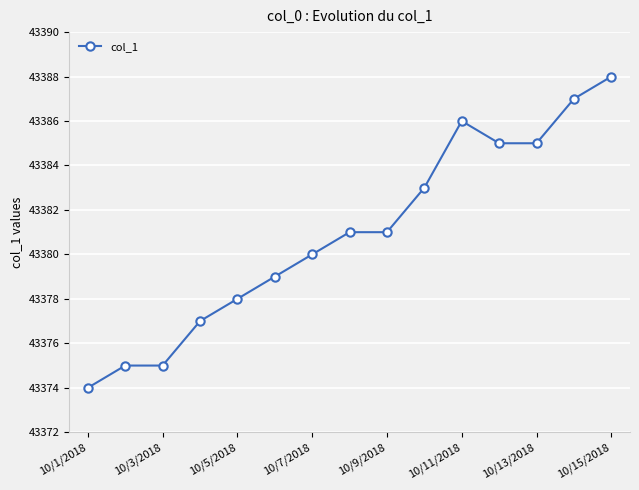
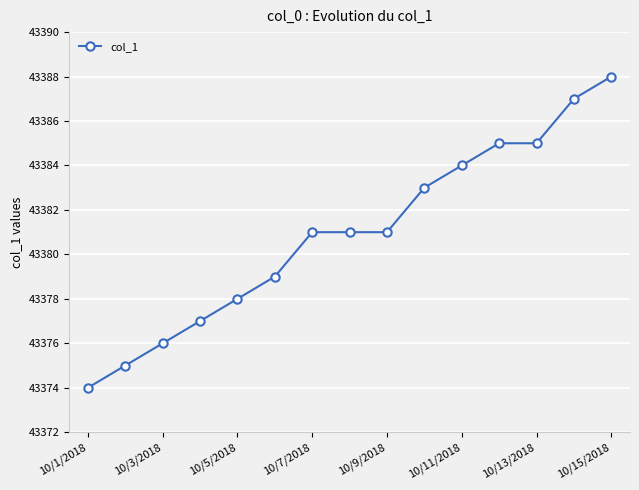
  {
    "10/1/2018": 43374,
-   "10/3/2018": 43375,
+   "10/3/2018": 43376,
    "10/5/2018": 43378,
-   "10/7/2018": 43380,
+   "10/7/2018": 43381,
    "10/9/2018": 43381,
-   "10/11/2018": 43386,
+   "10/11/2018": 43384,
    "10/13/2018": 43385,
    "10/15/2018": 43388
  }
